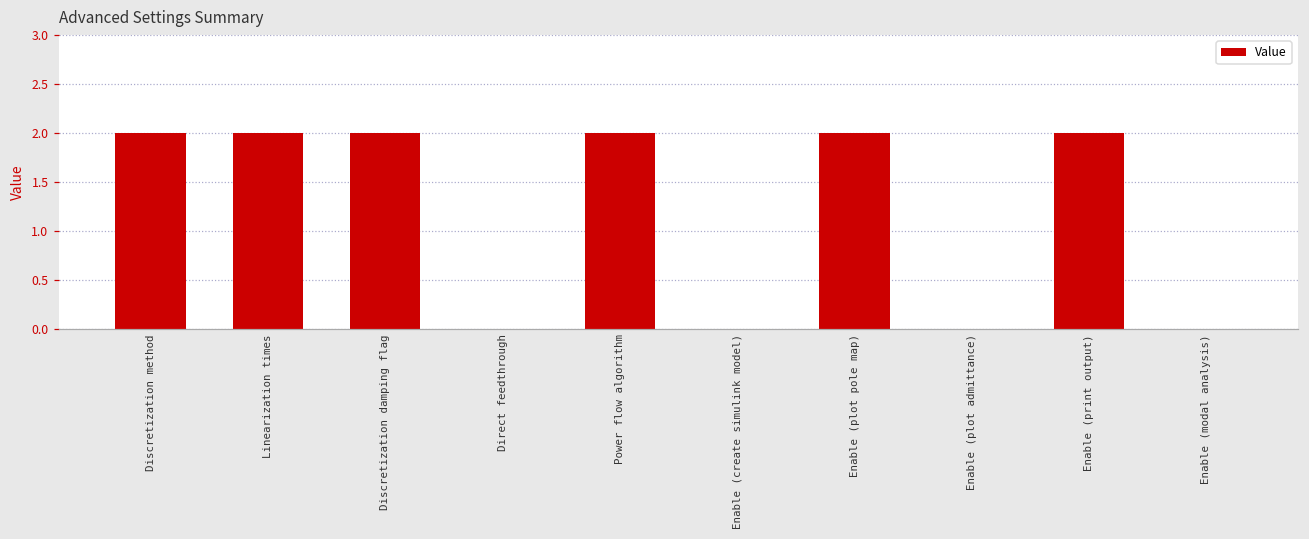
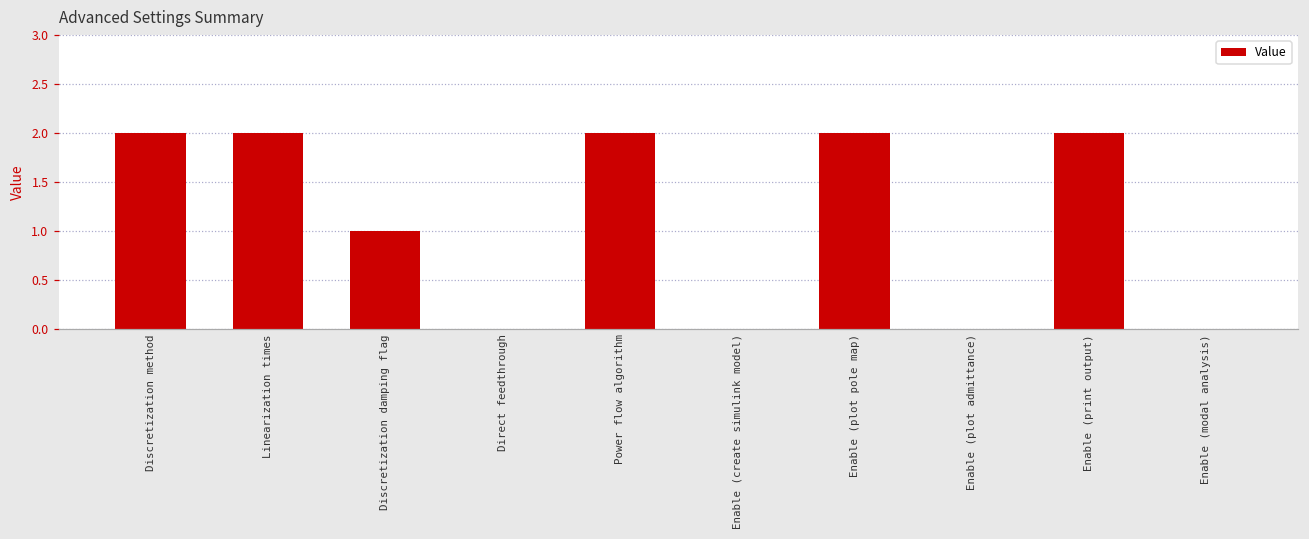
  {
    "Discretization method": 2,
    "Linearization times": 2,
-   "Discretization damping flag": 2,
+   "Discretization damping flag": 1,
    "Direct feedthrough": 0,
    "Power flow algorithm": 2,
    "Enable (create simulink model)": 0,
    "Enable (plot pole map)": 2,
    "Enable (plot admittance)": 0,
    "Enable (print output)": 2,
    "Enable (modal analysis)": 0
  }
